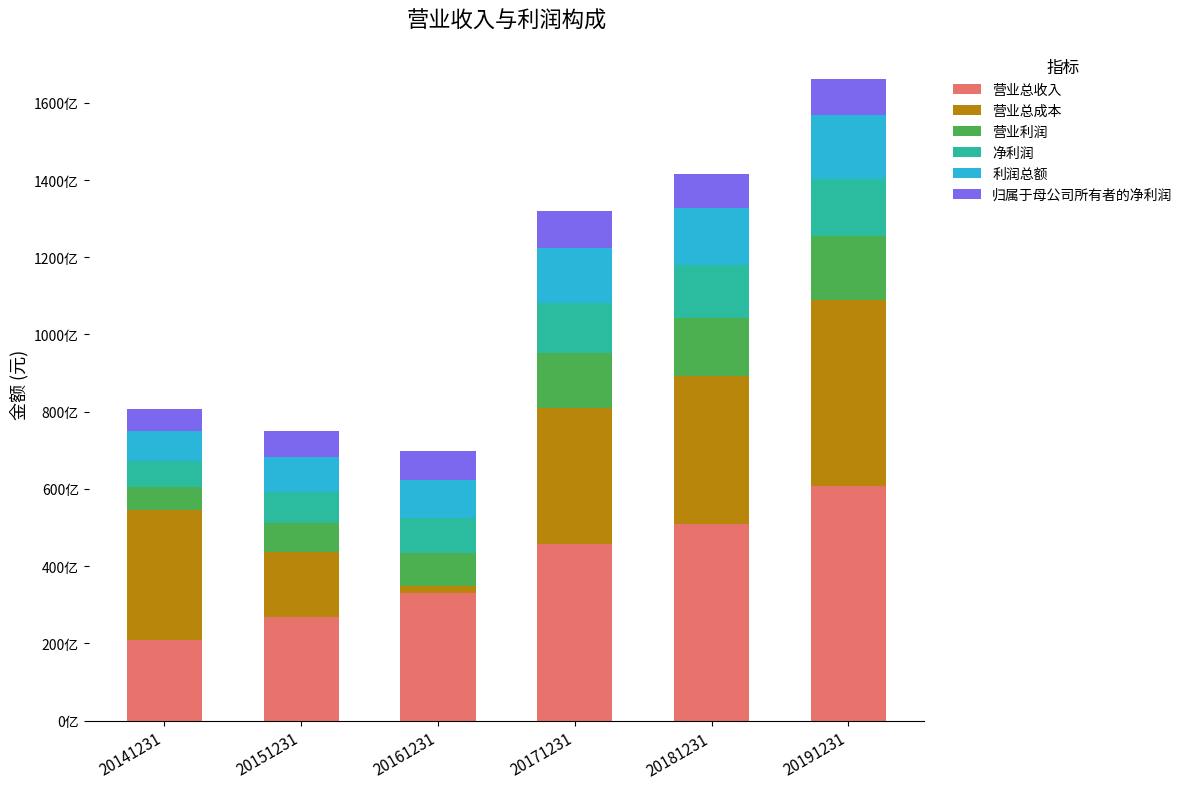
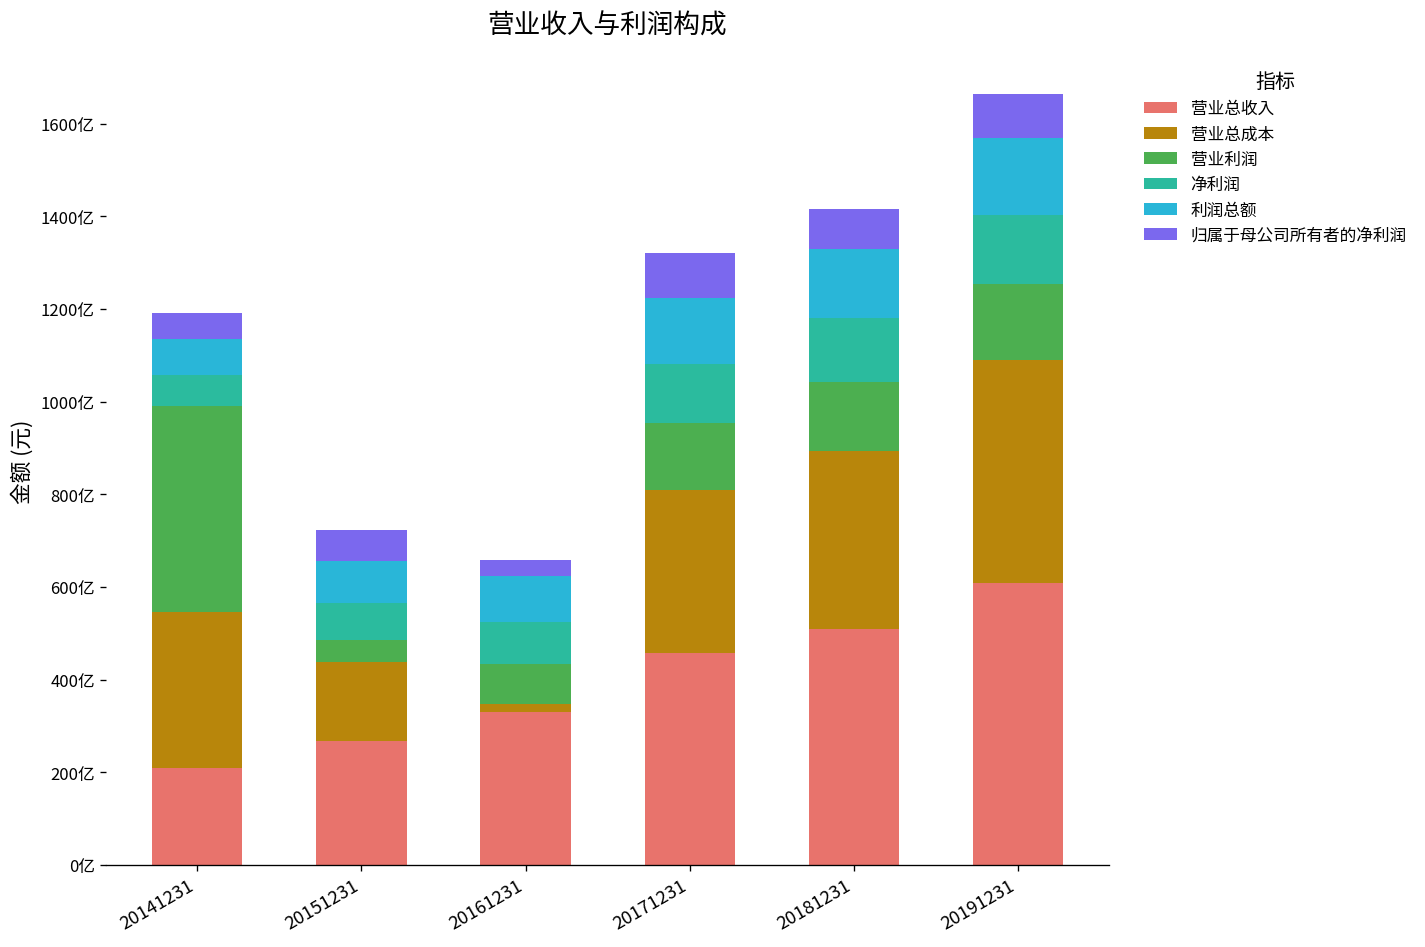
  {
    "营业总收入": {
      "20141231": "210亿",
      "20151231": "270亿",
      "20161231": "330亿",
      "20171231": "460亿",
      "20181231": "510亿",
      "20191231": "610亿"
    },
    "营业总成本": {
      "20141231": "340亿",
      "20151231": "170亿",
      "20161231": "20亿",
      "20171231": "350亿",
      "20181231": "390亿",
      "20191231": "480亿"
    },
    "营业利润": {
-     "20141231": "60亿",
-     "20151231": "80亿",
+     "20141231": "450亿",
+     "20151231": "50亿",
      "20161231": "90亿",
      "20171231": "140亿",
      "20181231": "150亿",
      "20191231": "170亿"
    },
    "归属于母公司所有者的净利润": {
      "20141231": "60亿",
      "20151231": "70亿",
-     "20161231": "70亿",
+     "20161231": "40亿",
      "20171231": "100亿",
      "20181231": "90亿",
      "20191231": "90亿"
    }
  }
